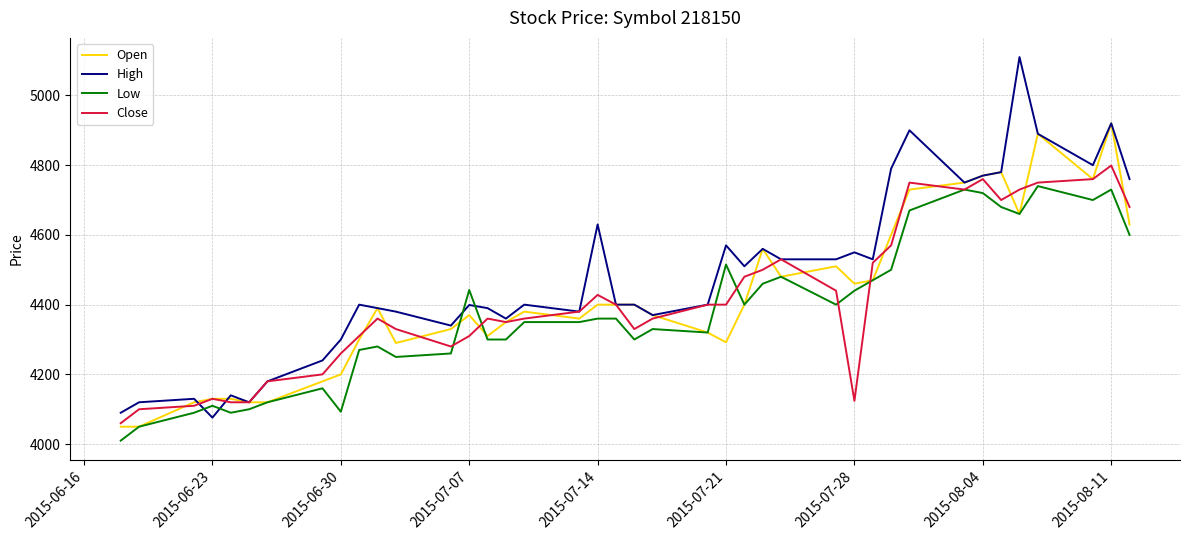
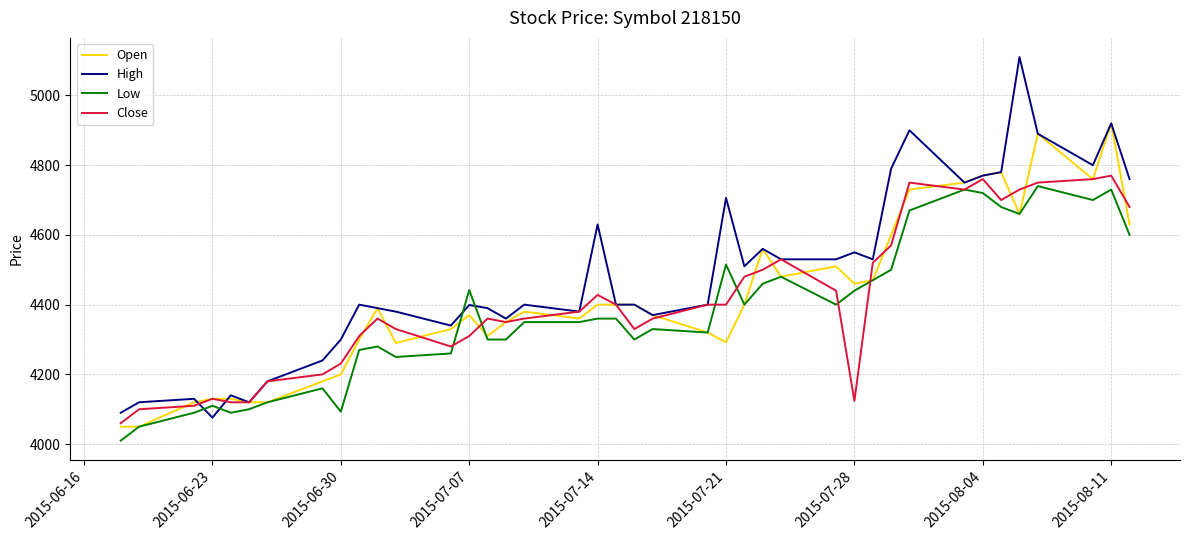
  {
    "Open": {
      "2015-06-30": 4200,
      "2015-07-07": 4370,
      "2015-07-14": 4400,
      "2015-07-21": 4290,
      "2015-07-28": 4460
    },
    "High": {
      "2015-06-23": 4080,
      "2015-06-30": 4300,
      "2015-07-07": 4400,
      "2015-07-14": 4630,
-     "2015-07-21": 4570,
+     "2015-07-21": 4710,
      "2015-07-28": 4550
    },
    "Low": {
      "2015-06-23": 4110,
      "2015-06-30": 4090,
      "2015-07-07": 4440,
      "2015-07-14": 4360,
      "2015-07-21": 4520,
      "2015-07-28": 4440,
      "2015-08-04": 4720,
      "2015-08-11": 4730
    },
    "Close": {
-     "2015-06-30": 4260,
+     "2015-06-30": 4230,
      "2015-07-07": 4310,
      "2015-07-14": 4430,
      "2015-07-21": 4400,
      "2015-07-28": 4120,
      "2015-08-04": 4760,
-     "2015-08-11": 4800
+     "2015-08-11": 4770
    }
  }
